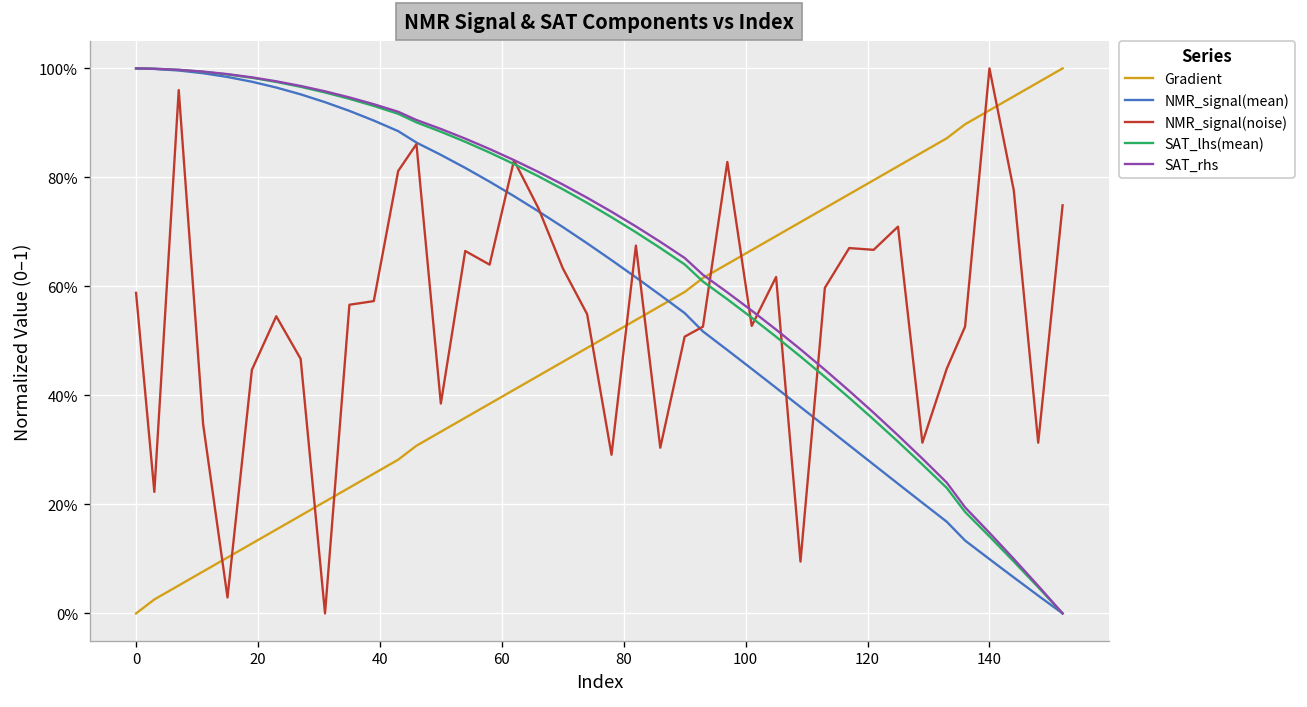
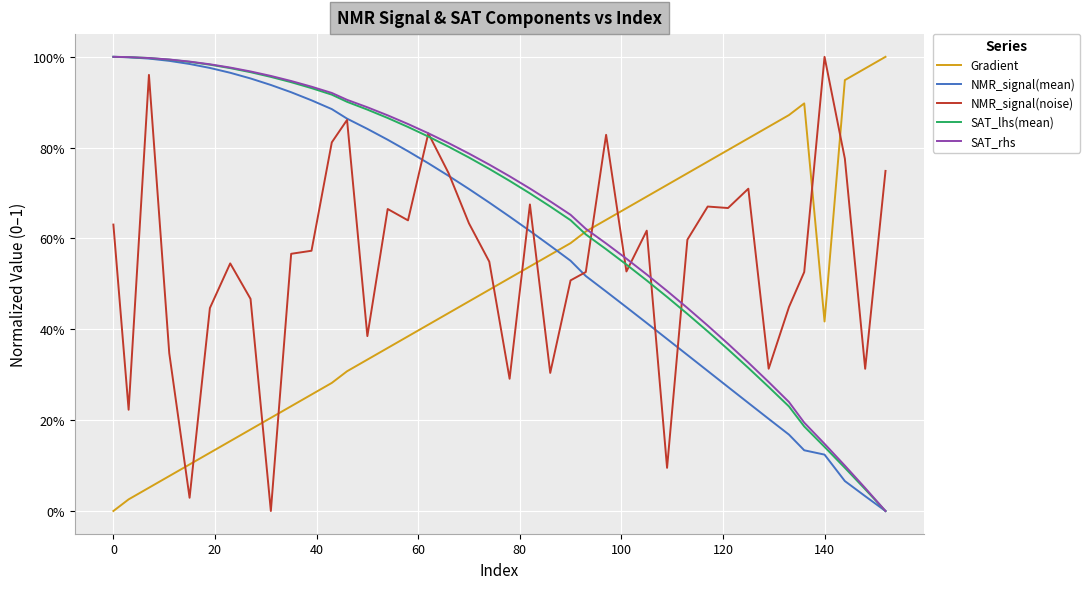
  {
    "Gradient": {
      "0": "0%",
-     "140": "92%"
+     "140": "42%"
    },
    "NMR_signal(mean)": {
-     "140": "10%"
+     "140": "12%"
    },
    "NMR_signal(noise)": {
-     "0": "59%",
+     "0": "63%",
      "140": "100%"
    },
    "SAT_lhs(mean)": {
      "140": "14%"
    },
    "SAT_rhs": {
      "140": "15%"
    }
  }
